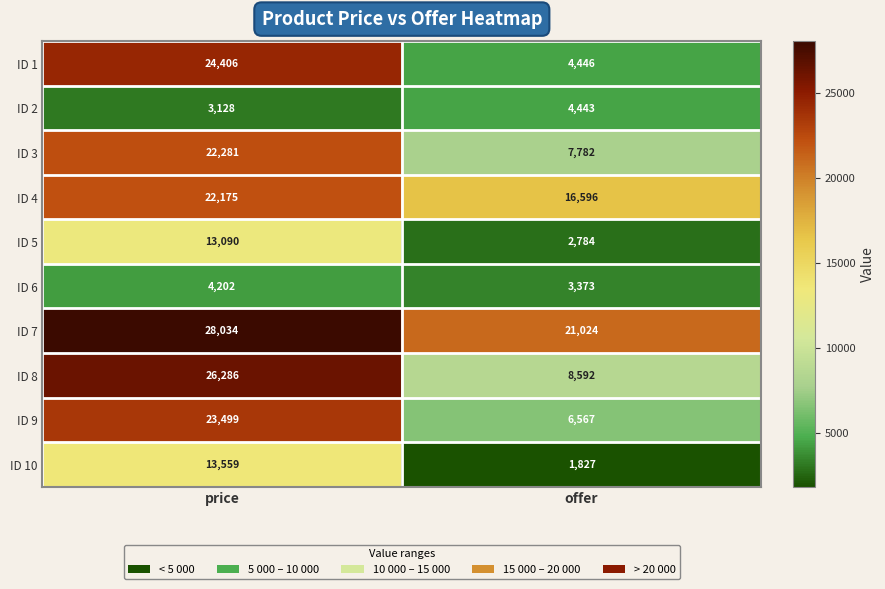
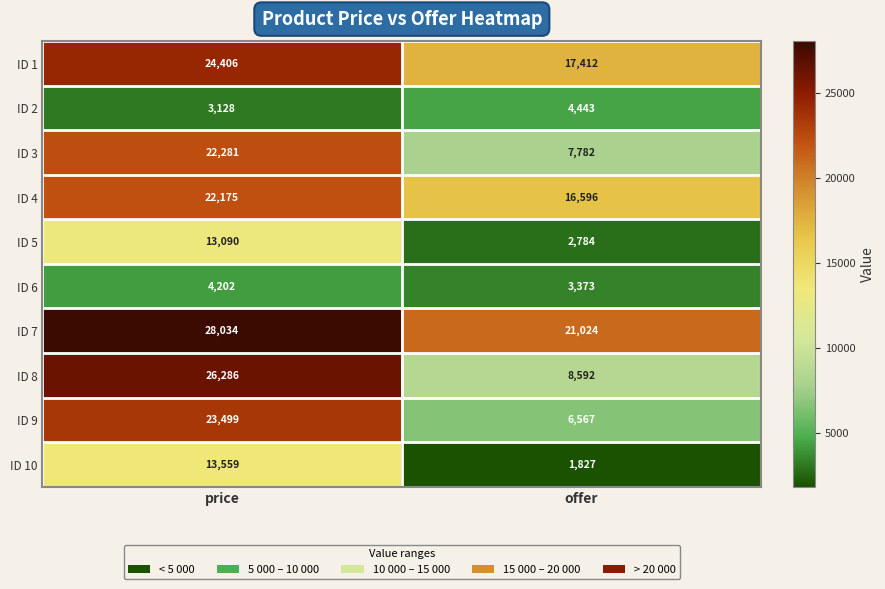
  {
    "ID 1": {
      "price": "24,406",
-     "offer": "4,446"
+     "offer": "17,412"
    },
    "ID 2": {
      "price": "3,128",
      "offer": "4,443"
    },
    "ID 3": {
      "price": "22,281",
      "offer": "7,782"
    },
    "ID 4": {
      "price": "22,175",
      "offer": "16,596"
    },
    "ID 5": {
      "price": "13,090",
      "offer": "2,784"
    },
    "ID 6": {
      "price": "4,202",
      "offer": "3,373"
    },
    "ID 7": {
      "price": "28,034",
      "offer": "21,024"
    },
    "ID 8": {
      "price": "26,286",
      "offer": "8,592"
    },
    "ID 9": {
      "price": "23,499",
      "offer": "6,567"
    },
    "ID 10": {
      "price": "13,559",
      "offer": "1,827"
    }
  }
